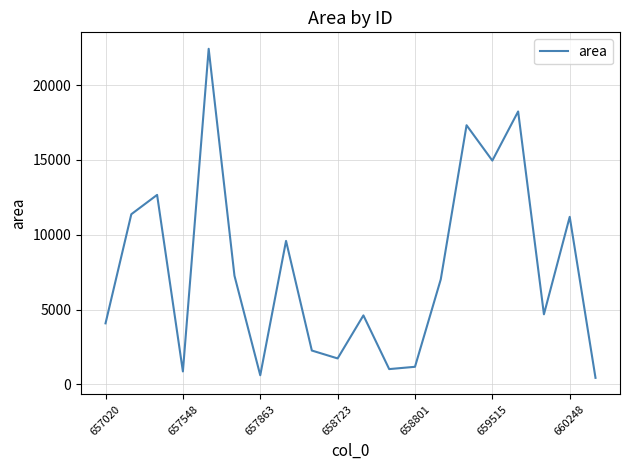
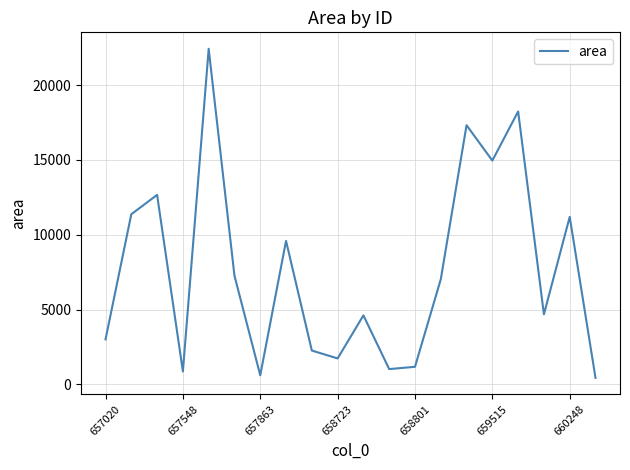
  {
-   "657020": 4100,
+   "657020": 3000,
    "657548": 900,
    "657863": 600,
    "658723": 1700,
    "658801": 1200,
    "659515": 15000,
    "660248": 11200
  }
